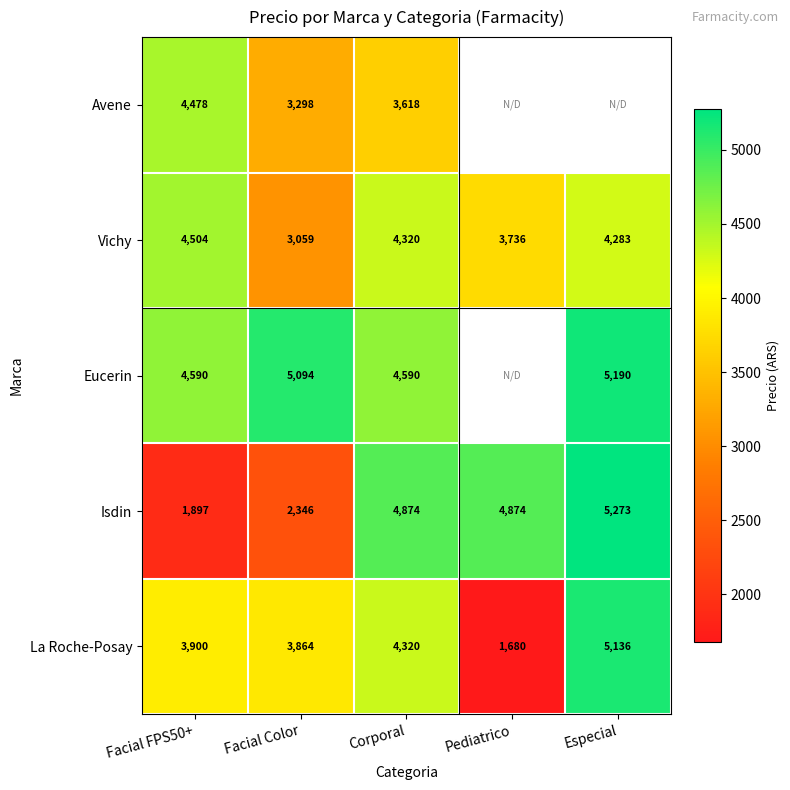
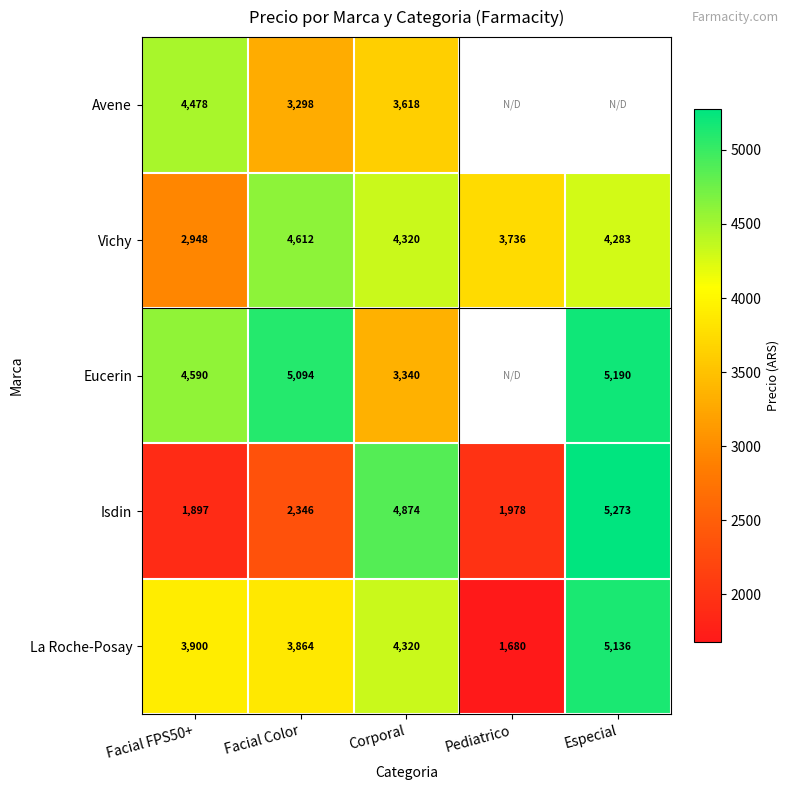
  {
    "Avene": {
      "Facial FPS50+": "4,478",
      "Facial Color": "3,298",
      "Corporal": "3,618"
    },
    "Vichy": {
-     "Facial FPS50+": "4,504",
-     "Facial Color": "3,059",
+     "Facial FPS50+": "2,948",
+     "Facial Color": "4,612",
      "Corporal": "4,320",
      "Pediatrico": "3,736",
      "Especial": "4,283"
    },
    "Eucerin": {
      "Facial FPS50+": "4,590",
      "Facial Color": "5,094",
-     "Corporal": "4,590",
+     "Corporal": "3,340",
      "Especial": "5,190"
    },
    "Isdin": {
      "Facial FPS50+": "1,897",
      "Facial Color": "2,346",
      "Corporal": "4,874",
-     "Pediatrico": "4,874",
+     "Pediatrico": "1,978",
      "Especial": "5,273"
    },
    "La Roche-Posay": {
      "Facial FPS50+": "3,900",
      "Facial Color": "3,864",
      "Corporal": "4,320",
      "Pediatrico": "1,680",
      "Especial": "5,136"
    }
  }
